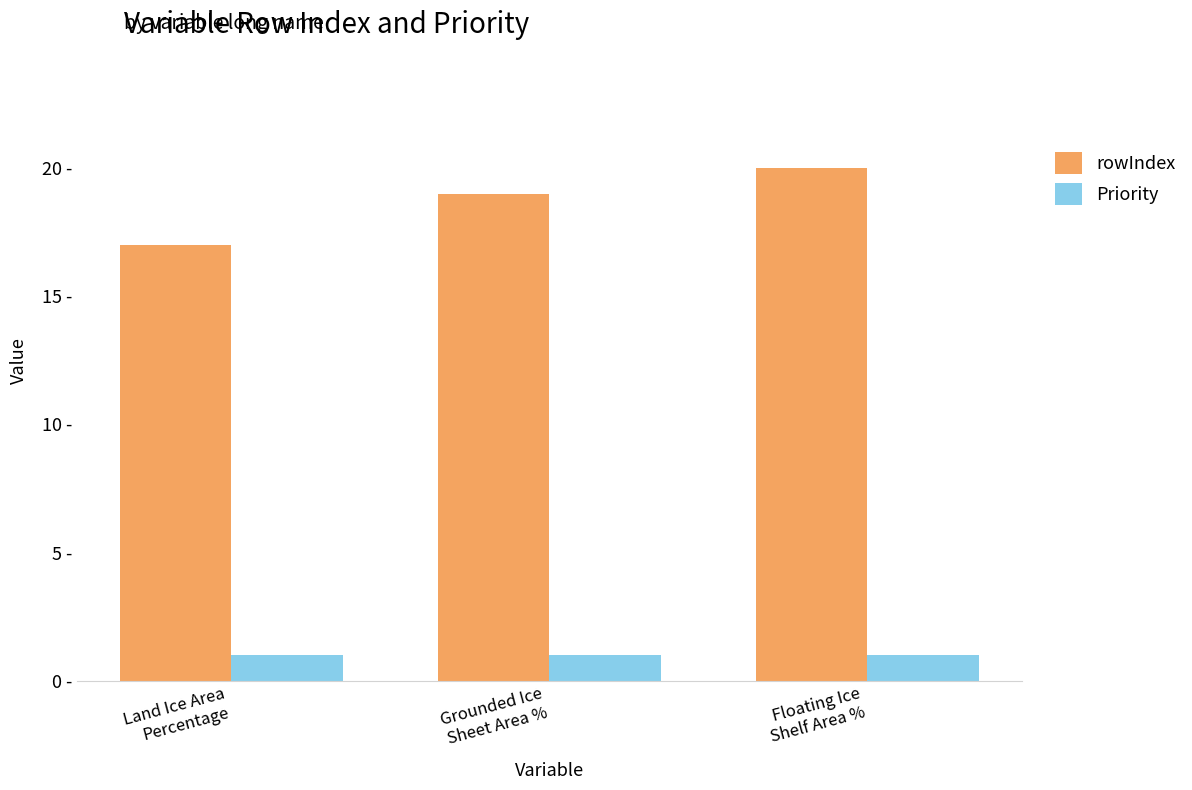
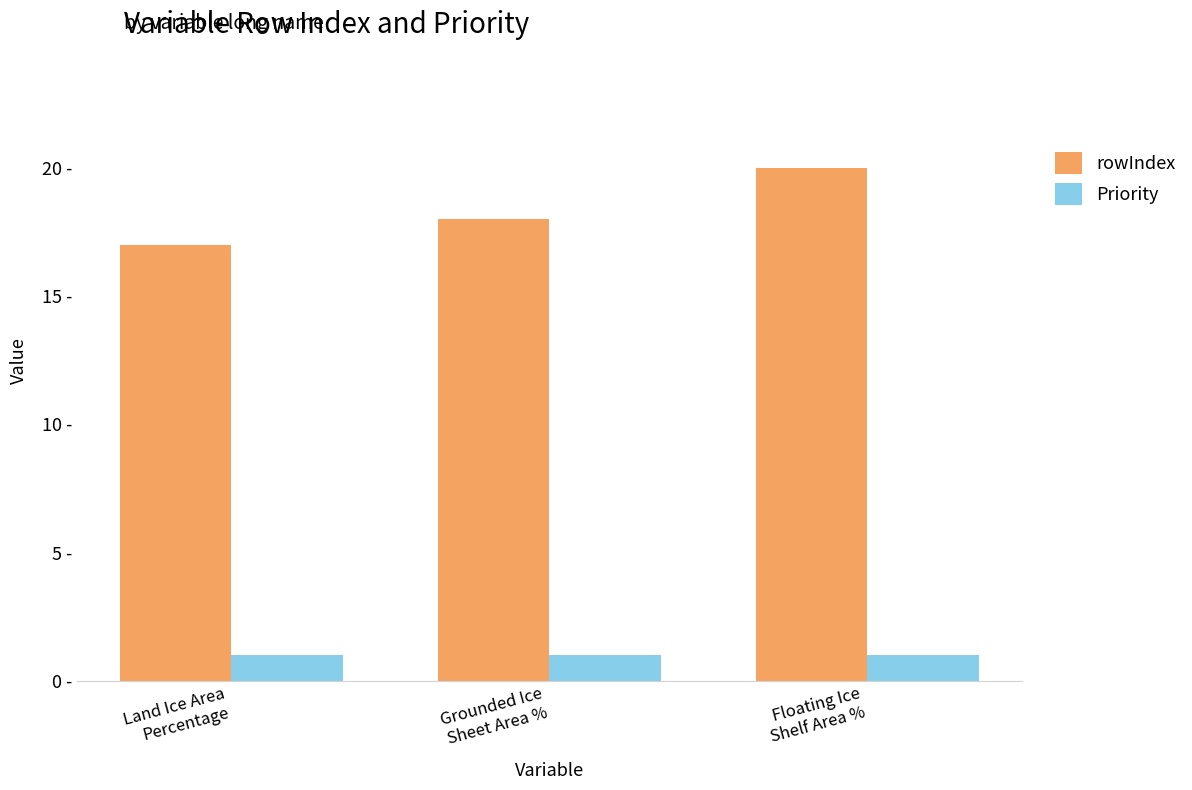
  {
    "rowIndex": {
      "Land Ice Area Percentage": "17 -",
-     "Grounded Ice Sheet Area %": "19 -",
+     "Grounded Ice Sheet Area %": "18 -",
      "Floating Ice Shelf Area %": "20 -"
    },
    "Priority": {
      "Land Ice Area Percentage": "1 -",
      "Grounded Ice Sheet Area %": "1 -",
      "Floating Ice Shelf Area %": "1 -"
    }
  }
